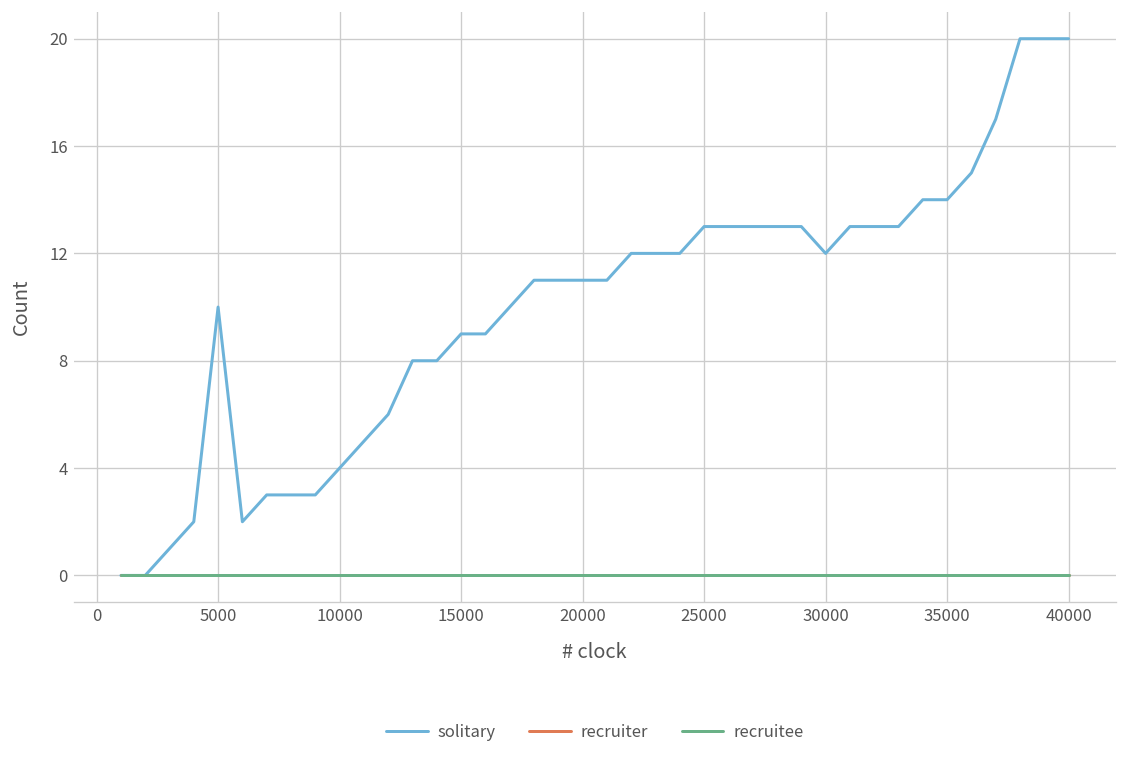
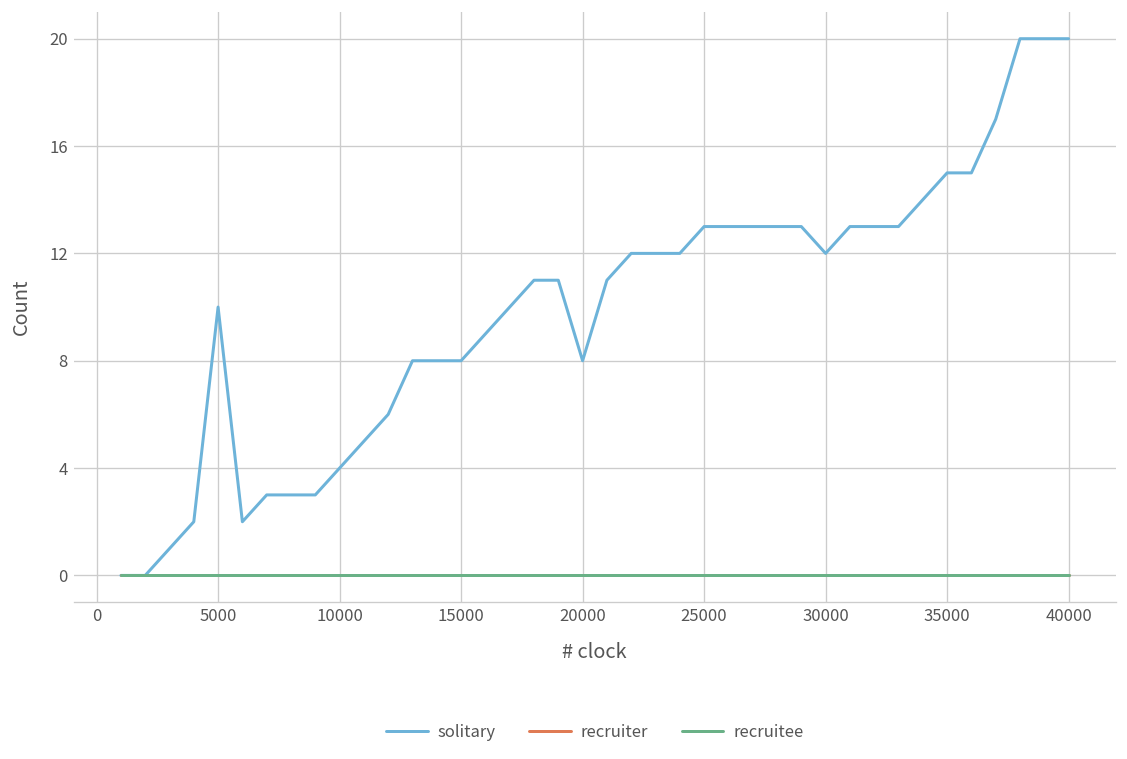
  {
    "solitary": {
      "5000": 10,
      "10000": 4,
-     "15000": 9,
-     "20000": 11,
+     "15000": 8,
+     "20000": 8,
      "25000": 13,
      "30000": 12,
-     "35000": 14,
+     "35000": 15,
      "40000": 20
    },
    "recruitee": {
      "5000": 0,
      "10000": 0,
      "15000": 0,
      "20000": 0,
      "25000": 0,
      "30000": 0,
      "35000": 0,
      "40000": 0
    }
  }
